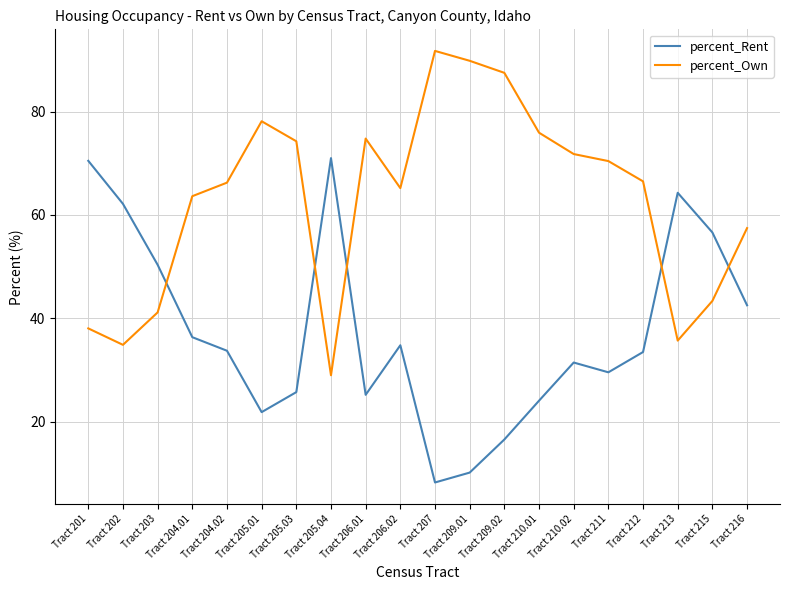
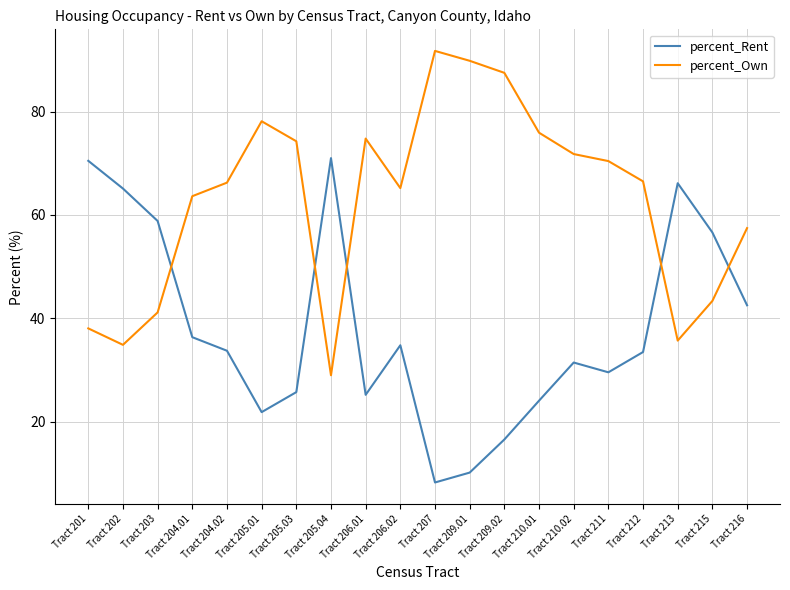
  {
    "percent_Rent": {
      "Tract 201": 70,
-     "Tract 202": 62,
-     "Tract 203": 50,
+     "Tract 202": 65,
+     "Tract 203": 59,
      "Tract 204.01": 36,
      "Tract 204.02": 34,
      "Tract 205.01": 22,
      "Tract 205.03": 26,
      "Tract 205.04": 71,
      "Tract 206.01": 25,
      "Tract 206.02": 35,
      "Tract 207": 8,
      "Tract 209.01": 10,
      "Tract 209.02": 17,
      "Tract 210.01": 24,
      "Tract 210.02": 31,
      "Tract 211": 30,
      "Tract 212": 34,
-     "Tract 213": 64,
+     "Tract 213": 66,
      "Tract 215": 57,
      "Tract 216": 43
    },
    "percent_Own": {
      "Tract 201": 38,
      "Tract 202": 35,
      "Tract 203": 41,
      "Tract 204.01": 64,
      "Tract 204.02": 66,
      "Tract 205.01": 78,
      "Tract 205.03": 74,
      "Tract 205.04": 29,
      "Tract 206.01": 75,
      "Tract 206.02": 65,
      "Tract 207": 92,
      "Tract 209.01": 90,
      "Tract 209.02": 87,
      "Tract 210.01": 76,
      "Tract 210.02": 72,
      "Tract 211": 70,
      "Tract 212": 67,
      "Tract 213": 36,
      "Tract 215": 43,
      "Tract 216": 57
    }
  }
